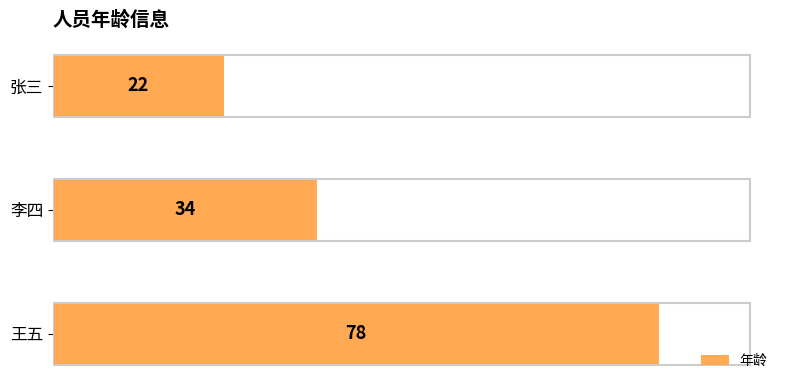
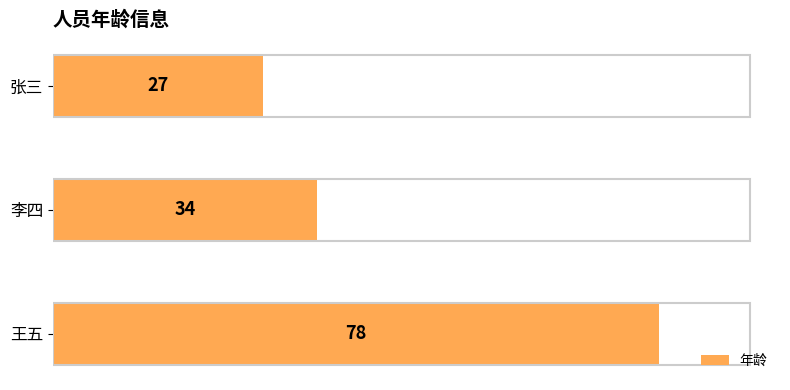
  {
-   "张三": 22,
+   "张三": 27,
    "李四": 34,
    "王五": 78
  }
